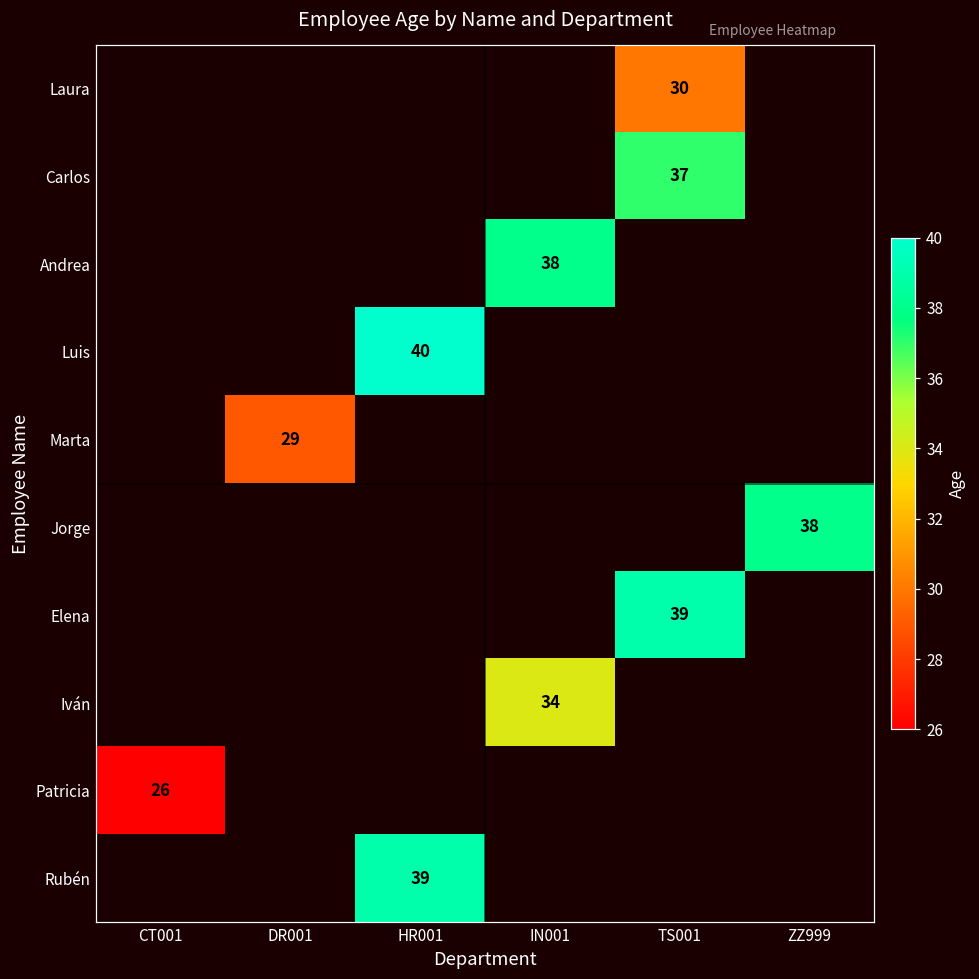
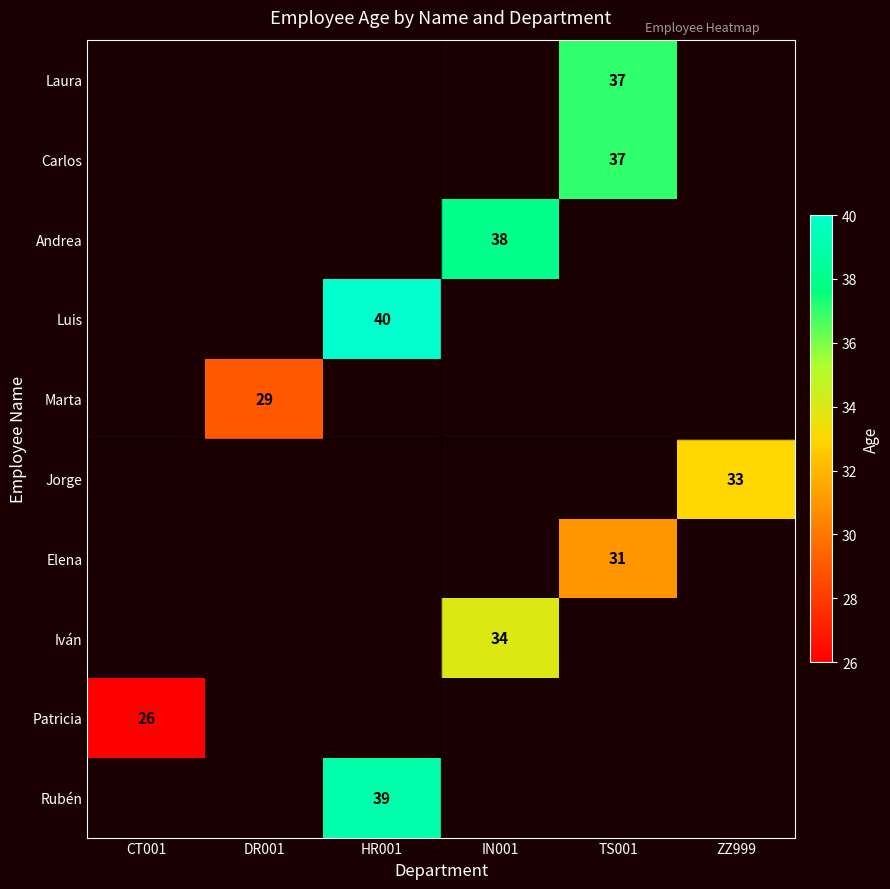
  {
    "Laura": {
-     "TS001": 30
+     "TS001": 37
    },
    "Carlos": {
      "TS001": 37
    },
    "Andrea": {
      "IN001": 38
    },
    "Luis": {
      "HR001": 40
    },
    "Marta": {
      "DR001": 29
    },
    "Jorge": {
-     "ZZ999": 38
+     "ZZ999": 33
    },
    "Elena": {
-     "TS001": 39
+     "TS001": 31
    },
    "Iván": {
      "IN001": 34
    },
    "Patricia": {
      "CT001": 26
    },
    "Rubén": {
      "HR001": 39
    }
  }
